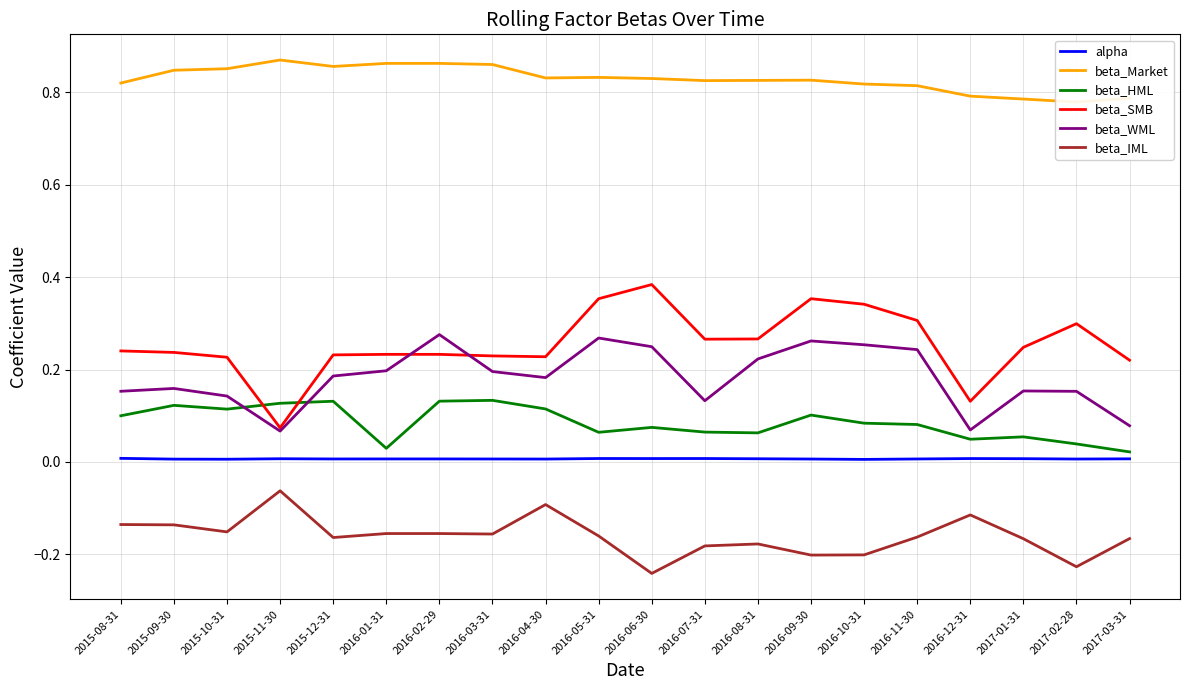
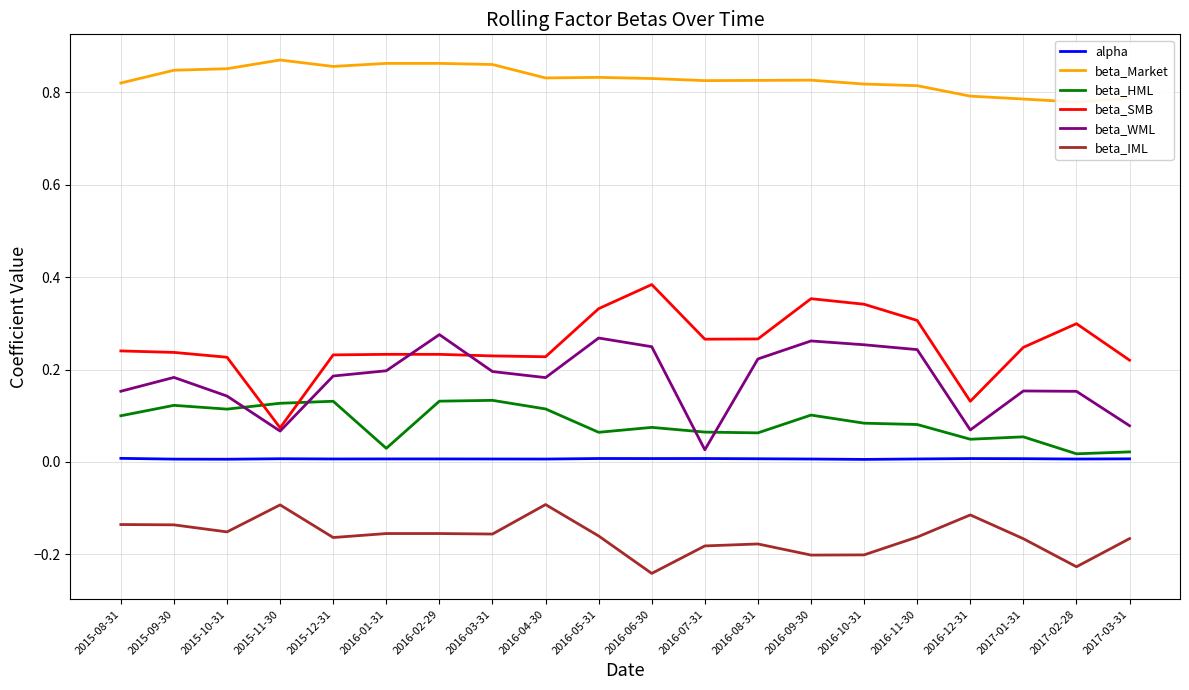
  {
    "alpha": {
      "2015-08-31": 0.01,
      "2015-09-30": 0.01,
      "2015-10-31": 0.01,
      "2015-11-30": 0.01,
      "2015-12-31": 0.01,
      "2016-01-31": 0.01,
      "2016-02-29": 0.01,
      "2016-03-31": 0.01,
      "2016-04-30": 0.01,
      "2016-05-31": 0.01,
      "2016-06-30": 0.01,
      "2016-07-31": 0.01,
      "2016-08-31": 0.01,
      "2016-09-30": 0.01,
      "2016-10-31": 0.01,
      "2016-11-30": 0.01,
      "2016-12-31": 0.01,
      "2017-01-31": 0.01,
      "2017-02-28": 0.01,
      "2017-03-31": 0.01
    },
    "beta_Market": {
      "2015-08-31": 0.82,
      "2015-09-30": 0.85,
      "2015-10-31": 0.85,
      "2015-11-30": 0.87,
      "2015-12-31": 0.86,
      "2016-01-31": 0.86,
      "2016-02-29": 0.86,
      "2016-03-31": 0.86,
      "2016-04-30": 0.83,
      "2016-05-31": 0.83,
      "2016-06-30": 0.83,
      "2016-07-31": 0.83,
      "2016-08-31": 0.83,
      "2016-09-30": 0.83,
      "2016-10-31": 0.82,
      "2016-11-30": 0.81,
      "2016-12-31": 0.79,
      "2017-01-31": 0.79
    },
    "beta_HML": {
      "2015-08-31": 0.10,
      "2015-09-30": 0.12,
      "2015-10-31": 0.11,
      "2015-11-30": 0.13,
      "2015-12-31": 0.13,
      "2016-01-31": 0.03,
      "2016-02-29": 0.13,
      "2016-03-31": 0.13,
      "2016-04-30": 0.11,
      "2016-05-31": 0.06,
      "2016-06-30": 0.07,
      "2016-07-31": 0.06,
      "2016-08-31": 0.06,
      "2016-09-30": 0.10,
      "2016-10-31": 0.08,
      "2016-11-30": 0.08,
      "2016-12-31": 0.05,
      "2017-01-31": 0.05,
-     "2017-02-28": 0.04,
+     "2017-02-28": 0.02,
      "2017-03-31": 0.02
    },
    "beta_SMB": {
      "2015-08-31": 0.24,
      "2015-09-30": 0.24,
      "2015-10-31": 0.23,
      "2015-11-30": 0.07,
      "2015-12-31": 0.23,
      "2016-01-31": 0.23,
      "2016-02-29": 0.23,
      "2016-03-31": 0.23,
      "2016-04-30": 0.23,
-     "2016-05-31": 0.35,
+     "2016-05-31": 0.33,
      "2016-06-30": 0.38,
      "2016-07-31": 0.27,
      "2016-08-31": 0.27,
      "2016-09-30": 0.35,
      "2016-10-31": 0.34,
      "2016-11-30": 0.31,
      "2016-12-31": 0.13,
      "2017-01-31": 0.25,
      "2017-02-28": 0.30,
      "2017-03-31": 0.22
    },
    "beta_WML": {
      "2015-08-31": 0.15,
-     "2015-09-30": 0.16,
+     "2015-09-30": 0.18,
      "2015-10-31": 0.14,
      "2015-11-30": 0.07,
      "2015-12-31": 0.19,
      "2016-01-31": 0.20,
      "2016-02-29": 0.28,
      "2016-03-31": 0.20,
      "2016-04-30": 0.18,
      "2016-05-31": 0.27,
      "2016-06-30": 0.25,
-     "2016-07-31": 0.13,
+     "2016-07-31": 0.03,
      "2016-08-31": 0.22,
      "2016-09-30": 0.26,
      "2016-10-31": 0.25,
      "2016-11-30": 0.24,
      "2016-12-31": 0.07,
      "2017-01-31": 0.15,
      "2017-02-28": 0.15,
      "2017-03-31": 0.08
    },
    "beta_IML": {
      "2015-08-31": -0.14,
      "2015-09-30": -0.14,
      "2015-10-31": -0.15,
-     "2015-11-30": -0.06,
+     "2015-11-30": -0.09,
      "2015-12-31": -0.16,
      "2016-01-31": -0.16,
      "2016-02-29": -0.16,
      "2016-03-31": -0.16,
      "2016-04-30": -0.09,
      "2016-05-31": -0.16,
      "2016-06-30": -0.24,
      "2016-07-31": -0.18,
      "2016-08-31": -0.18,
      "2016-09-30": -0.20,
      "2016-10-31": -0.20,
      "2016-11-30": -0.16,
      "2016-12-31": -0.11,
      "2017-01-31": -0.17,
      "2017-02-28": -0.23,
      "2017-03-31": -0.17
    }
  }
